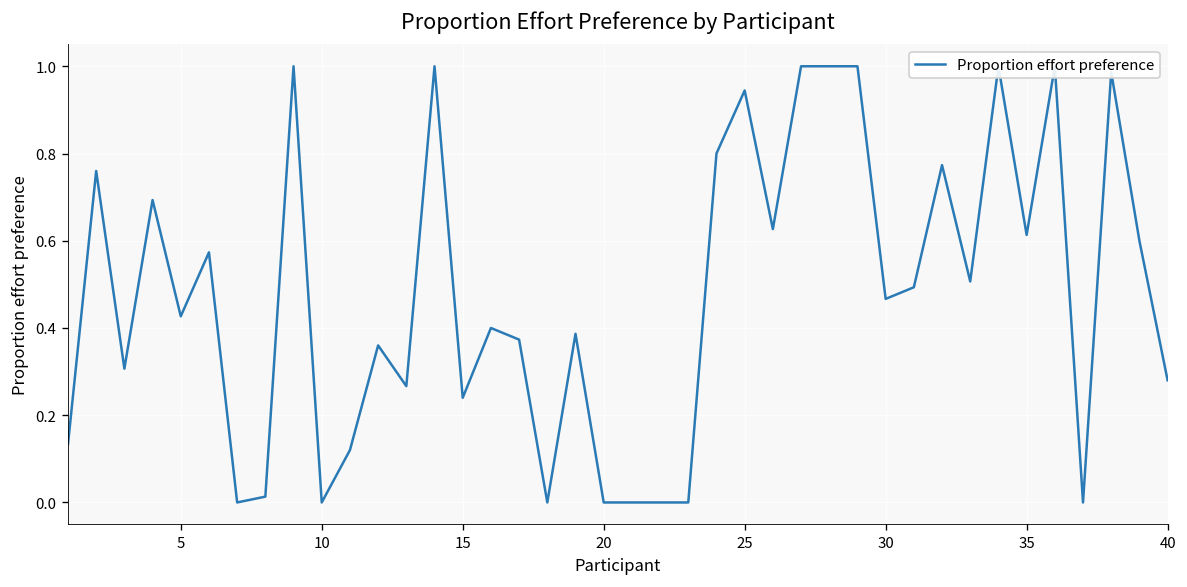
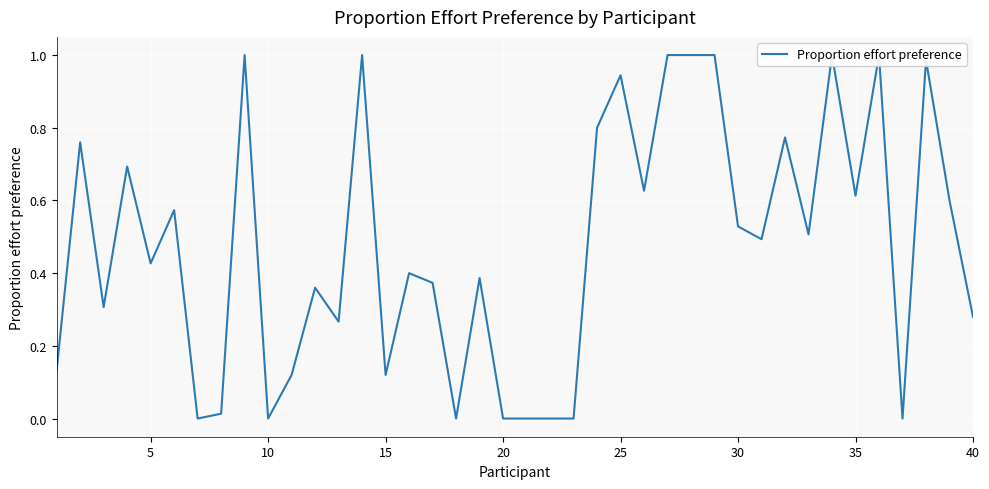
  {
    "5": 0.43,
    "10": 0.00,
-   "15": 0.24,
+   "15": 0.12,
    "20": 0.00,
    "25": 0.94,
-   "30": 0.47,
+   "30": 0.53,
    "35": 0.61,
    "40": 0.28
  }
